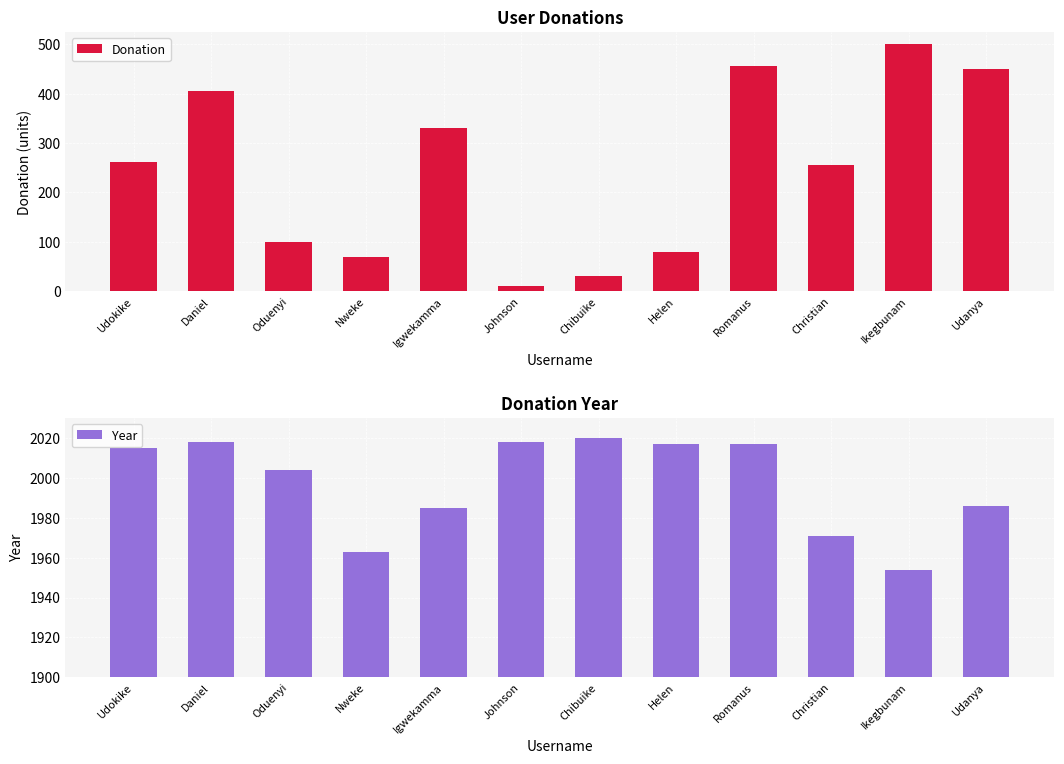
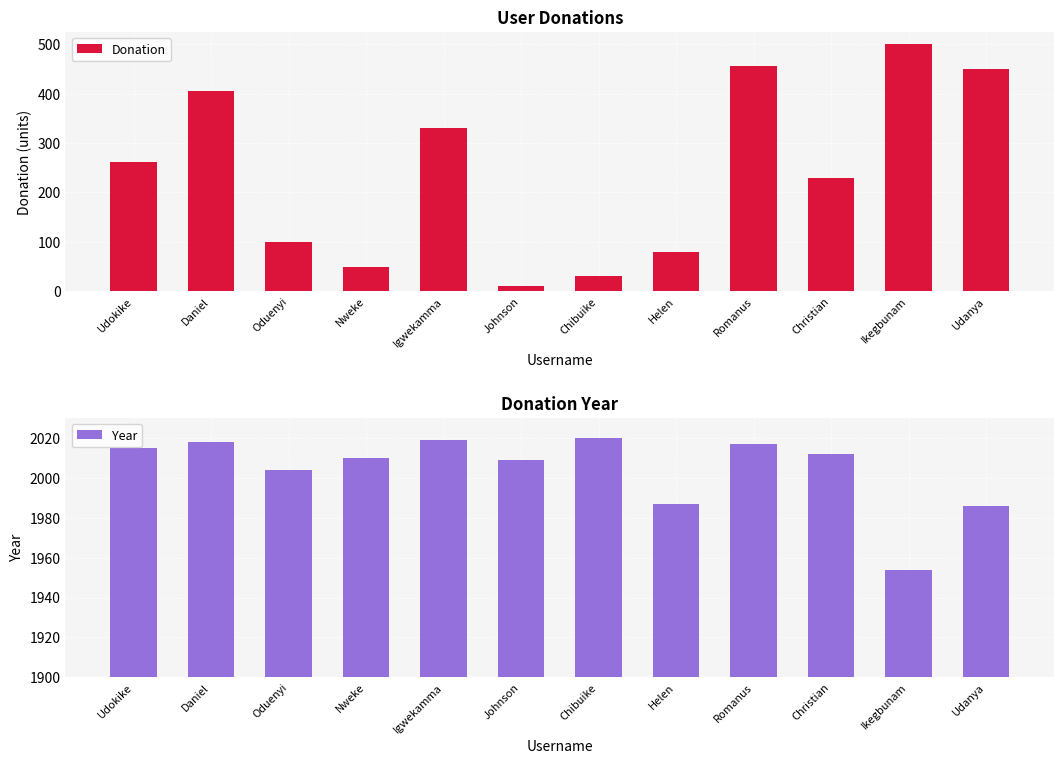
  {
    "User Donations": {
      "Udokike": 260,
      "Daniel": 410,
      "Oduenyi": 100,
-     "Nweke": 70,
+     "Nweke": 50,
      "Igwekamma": 330,
      "Johnson": 10,
      "Chibuike": 30,
      "Helen": 80,
      "Romanus": 460,
-     "Christian": 260,
+     "Christian": 230,
      "Ikegbunam": 500,
      "Udanya": 450
    },
    "Donation Year": {
      "Udokike": 2015,
      "Daniel": 2018,
      "Oduenyi": 2004,
-     "Nweke": 1963,
-     "Igwekamma": 1985,
-     "Johnson": 2018,
+     "Nweke": 2010,
+     "Igwekamma": 2019,
+     "Johnson": 2009,
      "Chibuike": 2020,
-     "Helen": 2017,
+     "Helen": 1987,
      "Romanus": 2017,
-     "Christian": 1971,
+     "Christian": 2012,
      "Ikegbunam": 1954,
      "Udanya": 1986
    }
  }
